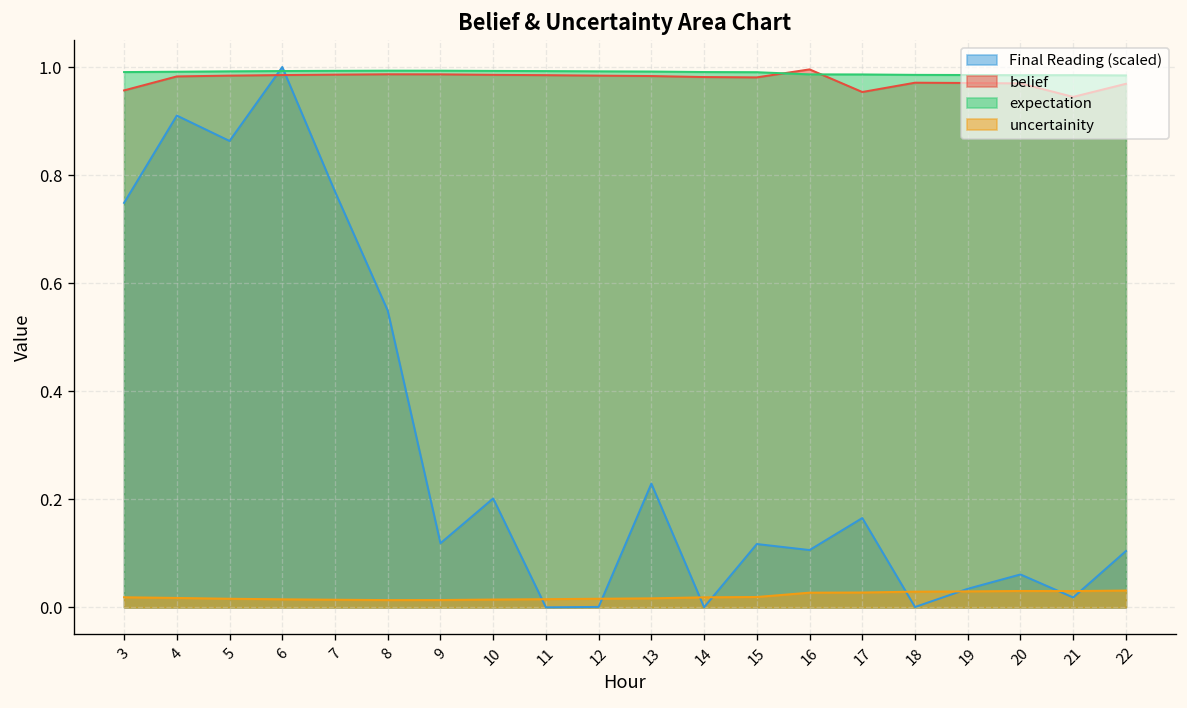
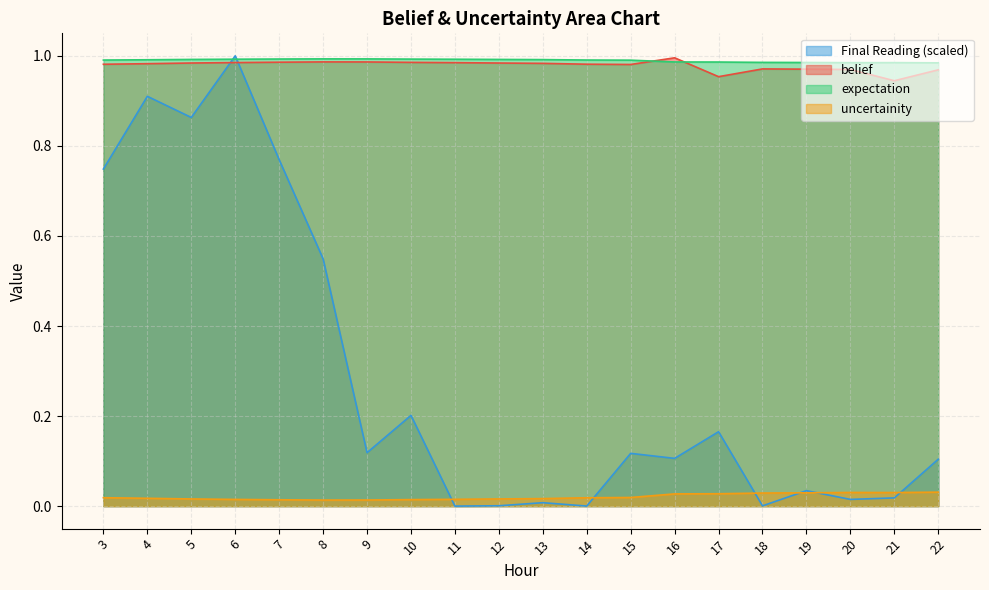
  {
    "Final Reading (scaled)": {
      "3": 0.75,
      "4": 0.91,
      "5": 0.86,
      "6": 1.00,
      "7": 0.77,
      "8": 0.55,
      "9": 0.12,
      "10": 0.20,
      "11": 0.00,
      "12": 0.00,
-     "13": 0.23,
+     "13": 0.01,
      "14": 0.00,
      "15": 0.12,
      "16": 0.11,
      "17": 0.17,
      "18": 0.00,
-     "20": 0.06,
+     "20": 0.01,
      "21": 0.02,
      "22": 0.10
    },
    "belief": {
-     "3": 0.96,
+     "3": 0.98,
      "4": 0.98,
      "5": 0.98,
      "6": 0.99,
      "7": 0.99,
      "8": 0.99,
      "9": 0.99,
      "10": 0.99,
      "11": 0.98,
      "12": 0.98,
      "13": 0.98,
      "14": 0.98,
      "15": 0.98,
      "16": 1.00,
      "17": 0.95,
      "18": 0.97
    },
    "expectation": {
      "3": 0.99,
      "4": 0.99,
      "5": 0.99,
      "6": 0.99,
      "7": 0.99,
      "8": 0.99,
      "9": 0.99,
      "10": 0.99,
      "11": 0.99,
      "12": 0.99,
      "13": 0.99,
      "14": 0.99,
      "15": 0.99,
      "16": 0.99,
      "17": 0.99,
      "18": 0.99
    },
    "uncertainity": {
      "3": 0.02,
      "4": 0.02,
      "5": 0.02,
      "6": 0.01,
      "7": 0.01,
      "8": 0.01,
      "9": 0.01,
      "10": 0.01,
      "11": 0.02,
      "12": 0.02,
      "13": 0.02,
      "14": 0.02,
      "15": 0.02,
      "16": 0.03,
      "17": 0.03,
      "18": 0.03,
      "20": 0.03,
      "21": 0.03,
      "22": 0.03
    }
  }
